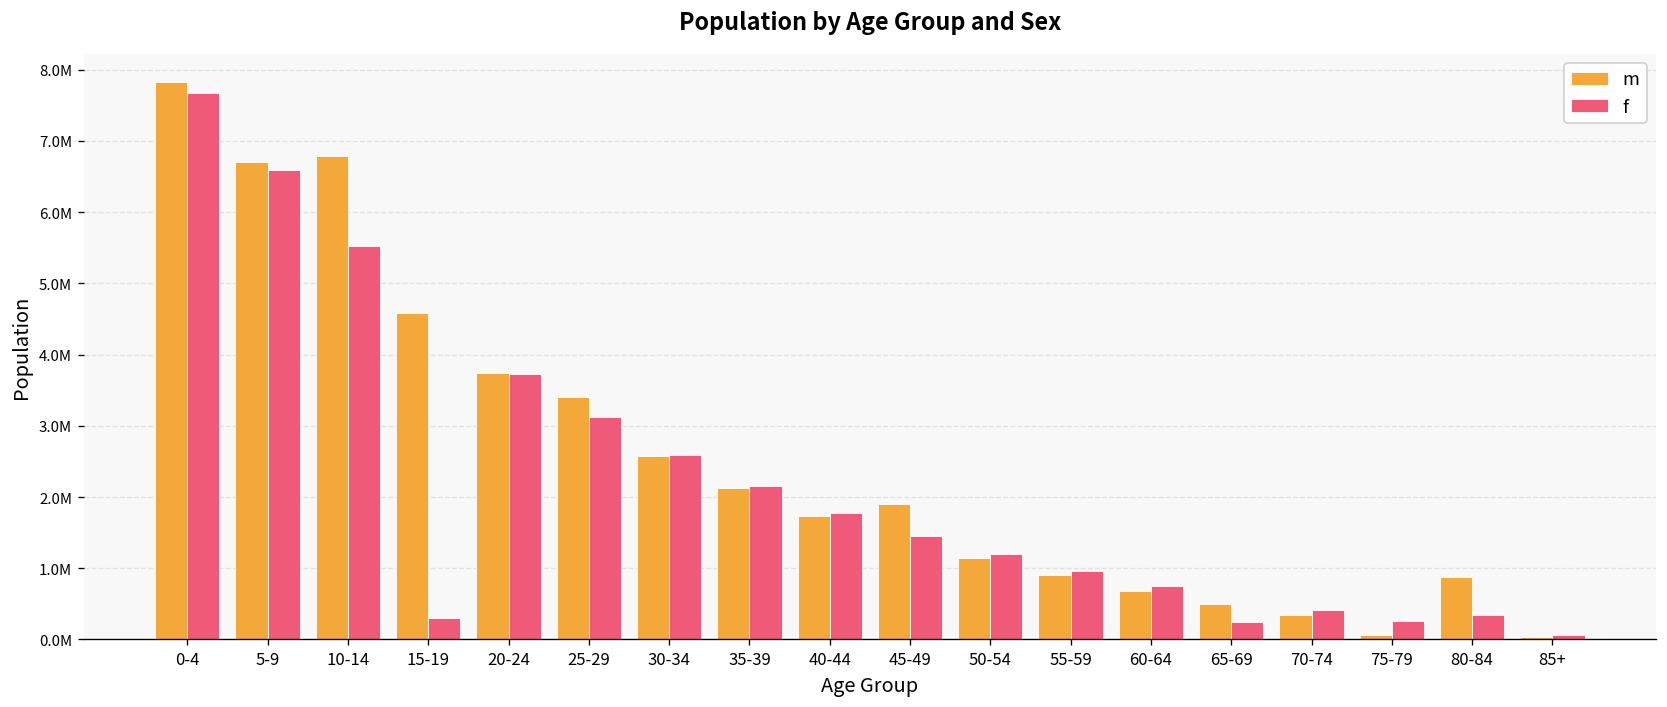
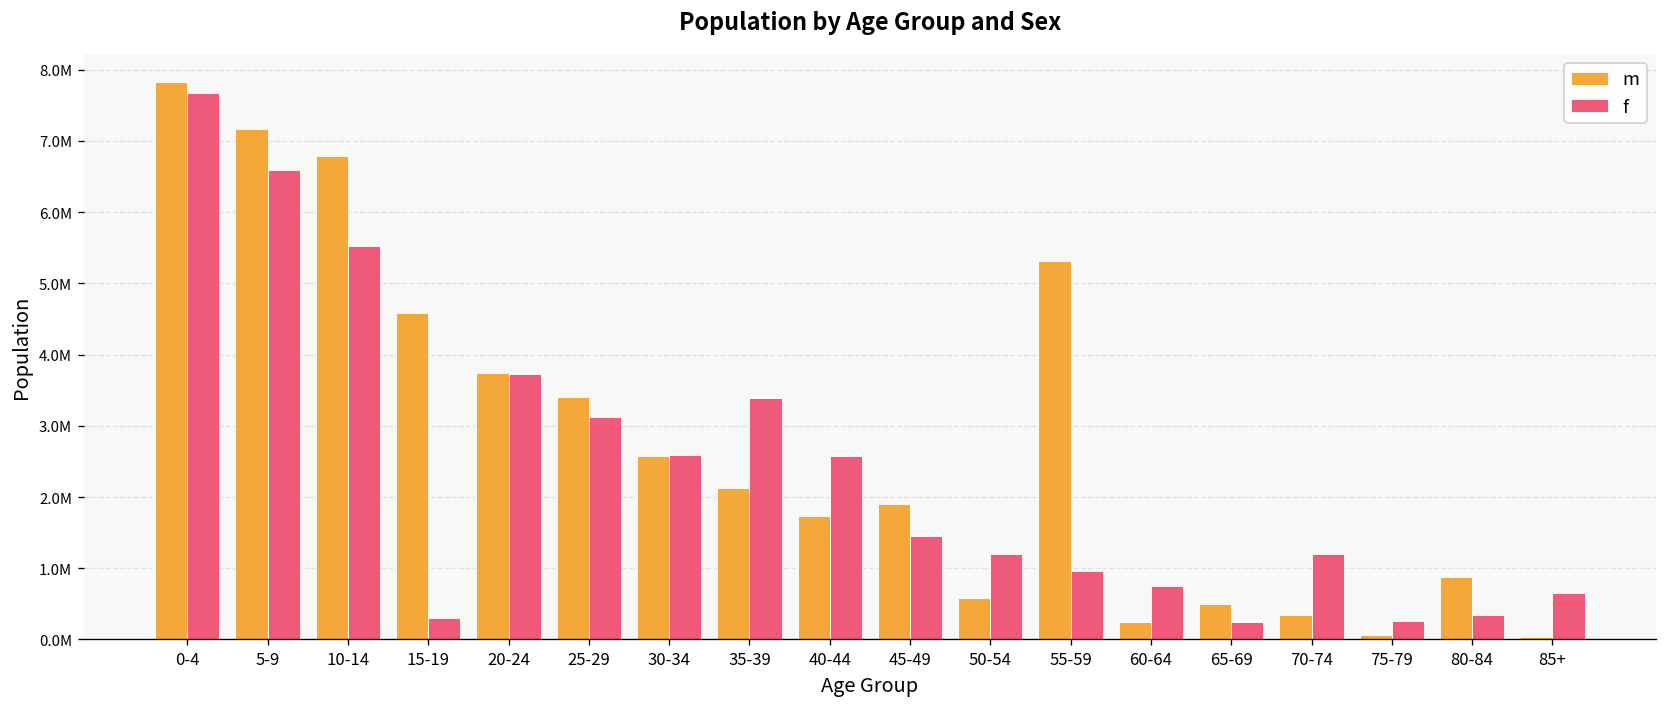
  {
    "m": {
      "0-4": 7800000,
-     "5-9": 6700000,
+     "5-9": 7200000,
      "10-14": 6800000,
      "15-19": 4600000,
      "20-24": 3700000,
      "25-29": 3400000,
      "30-34": 2600000,
      "35-39": 2100000,
      "40-44": 1700000,
      "45-49": 1900000,
-     "50-54": 1100000,
-     "55-59": 900000,
-     "60-64": 700000,
+     "50-54": 600000,
+     "55-59": 5300000,
+     "60-64": 200000,
      "65-69": 500000,
      "70-74": 300000,
      "75-79": 100000,
      "80-84": 900000
    },
    "f": {
      "0-4": 7700000,
      "5-9": 6600000,
      "10-14": 5500000,
      "15-19": 300000,
      "20-24": 3700000,
      "25-29": 3100000,
      "30-34": 2600000,
-     "35-39": 2200000,
-     "40-44": 1800000,
+     "35-39": 3400000,
+     "40-44": 2600000,
      "45-49": 1500000,
      "50-54": 1200000,
      "55-59": 1000000,
      "60-64": 700000,
      "65-69": 200000,
-     "70-74": 400000,
+     "70-74": 1200000,
      "75-79": 300000,
      "80-84": 300000,
-     "85+": 100000
+     "85+": 600000
    }
  }
